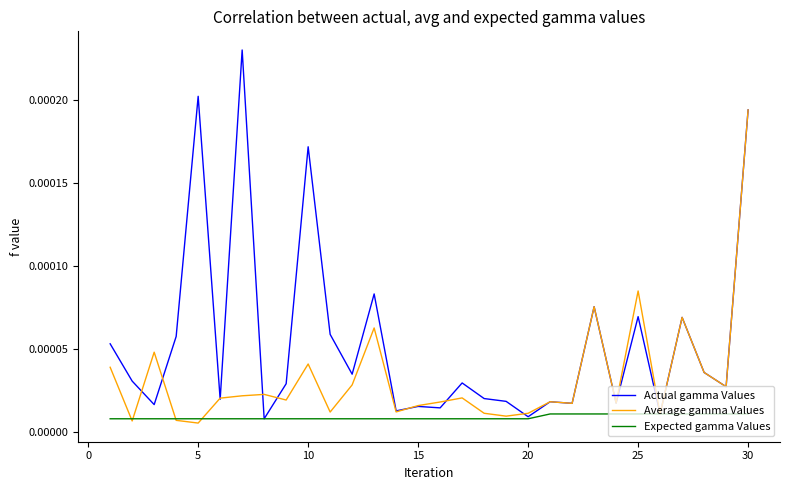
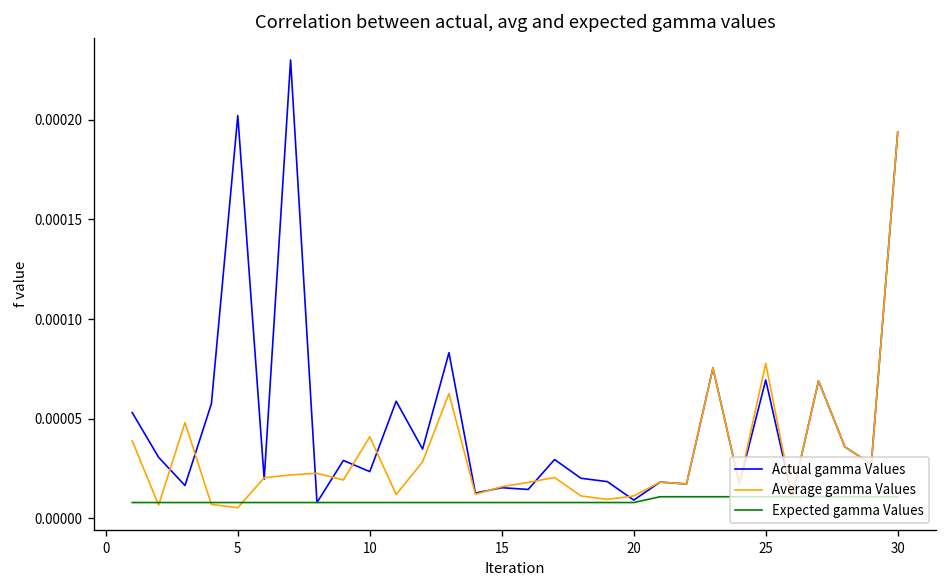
  {
    "Actual gamma Values": {
      "5": 0.000202,
-     "10": 0.000172,
+     "10": 0.000023,
      "25": 0.000069
    },
    "Average gamma Values": {
      "5": 0.000005,
      "10": 0.000041,
      "20": 0.000011,
-     "25": 0.000085
+     "25": 0.000078
    },
    "Expected gamma Values": {
      "5": 0.000008,
      "10": 0.000008,
      "15": 0.000008
    }
  }
